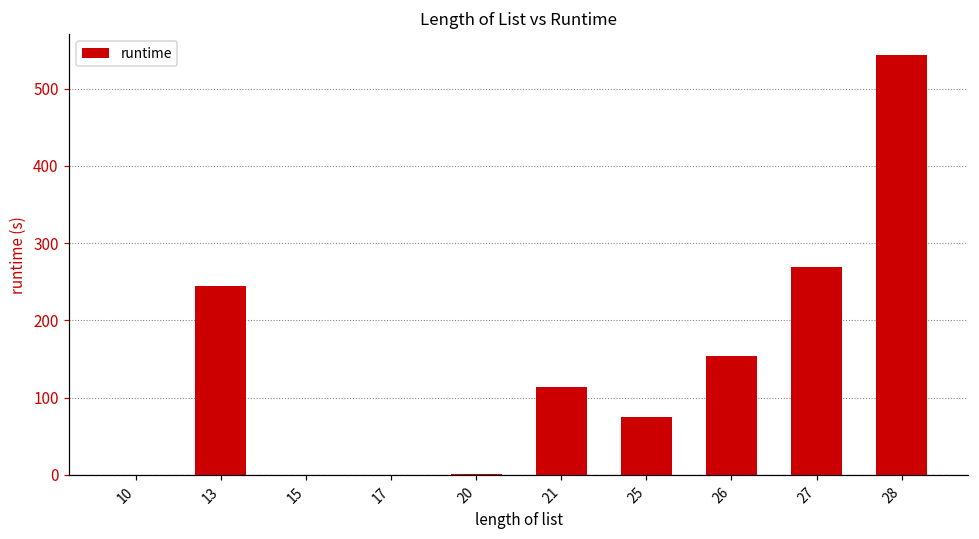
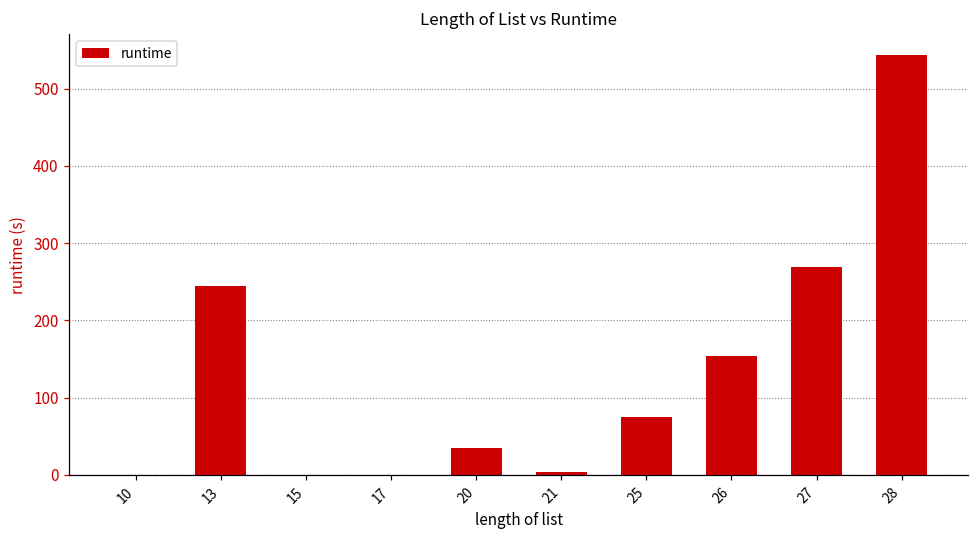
  {
    "13": 240,
-   "20": 0,
-   "21": 110,
+   "20": 30,
+   "21": 0,
    "25": 70,
    "26": 150,
    "27": 270,
    "28": 540
  }
